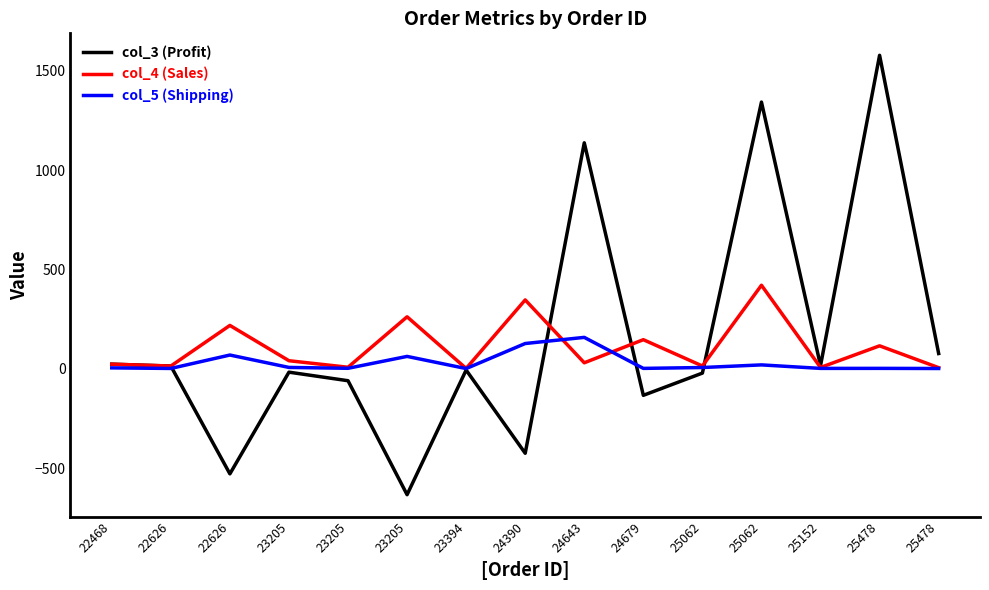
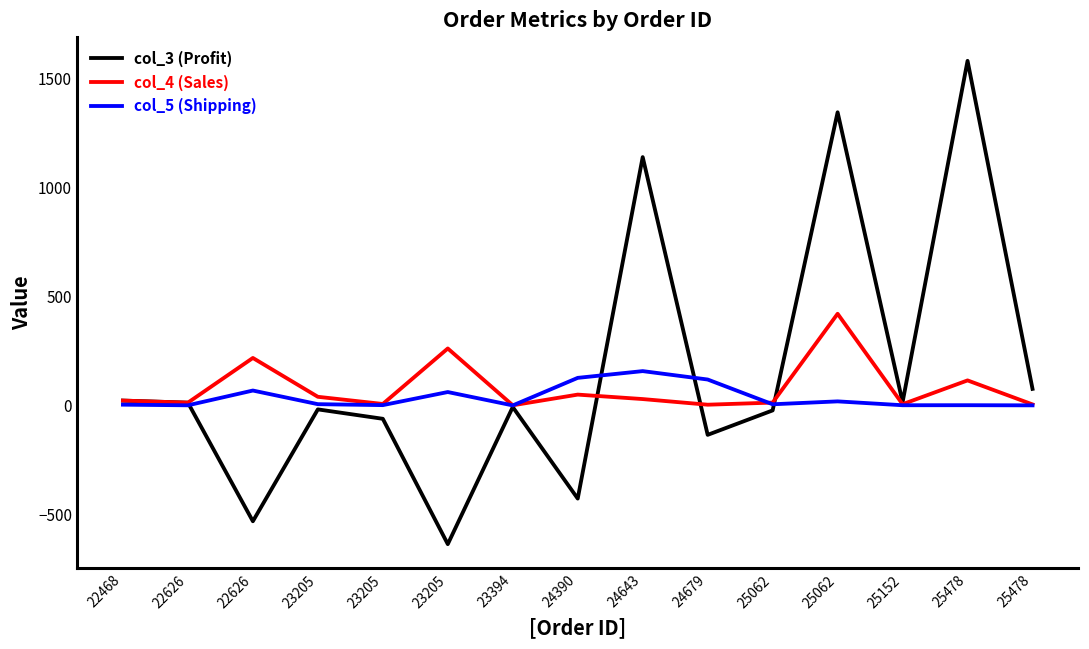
  {
    "col_3 (Profit)": {
      "24390": -420,
      "24643": 1140,
      "24679": -130
    },
    "col_4 (Sales)": {
-     "24390": 350,
+     "24390": 50,
      "24643": 30,
-     "24679": 150
+     "24679": 0
    },
    "col_5 (Shipping)": {
      "22468": 0,
      "24390": 130,
      "24643": 160,
-     "24679": 0
+     "24679": 120
    }
  }
